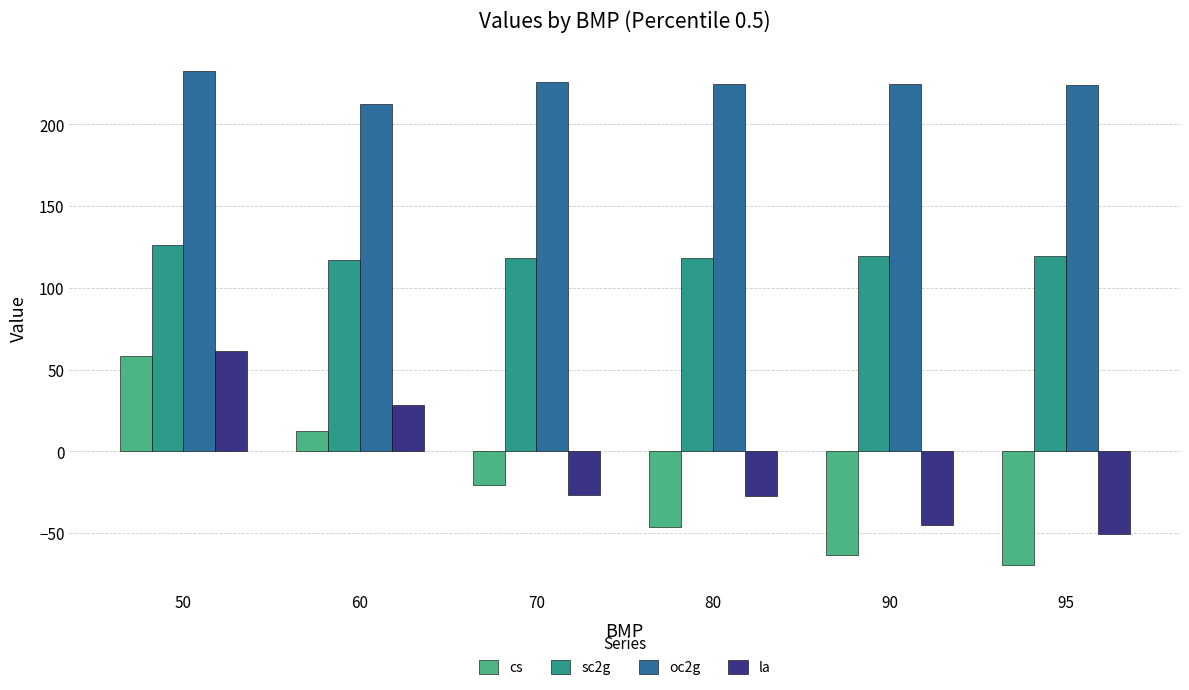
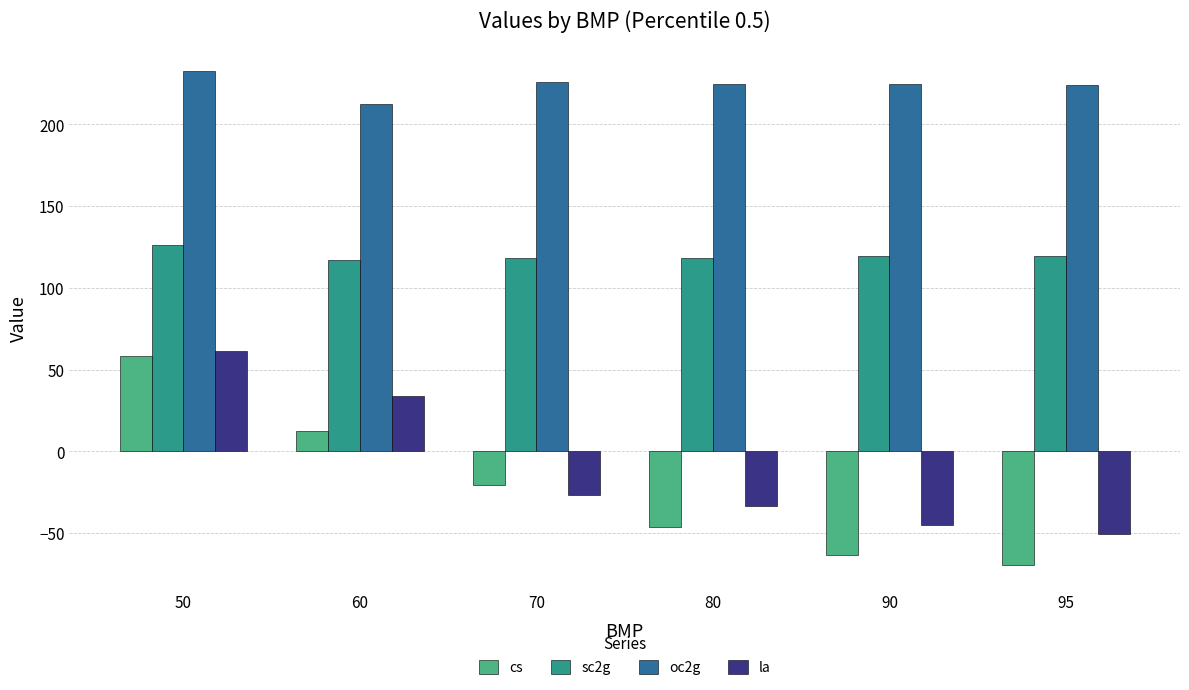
  {
    "la": {
      "50": 62,
-     "60": 28,
+     "60": 34,
      "70": -27,
-     "80": -28,
+     "80": -33,
      "90": -45,
      "95": -50
    }
  }
